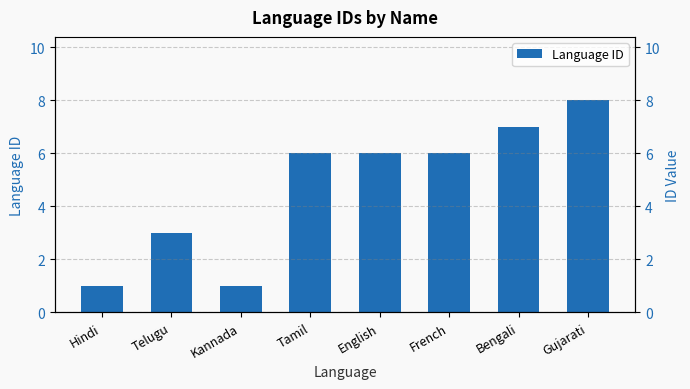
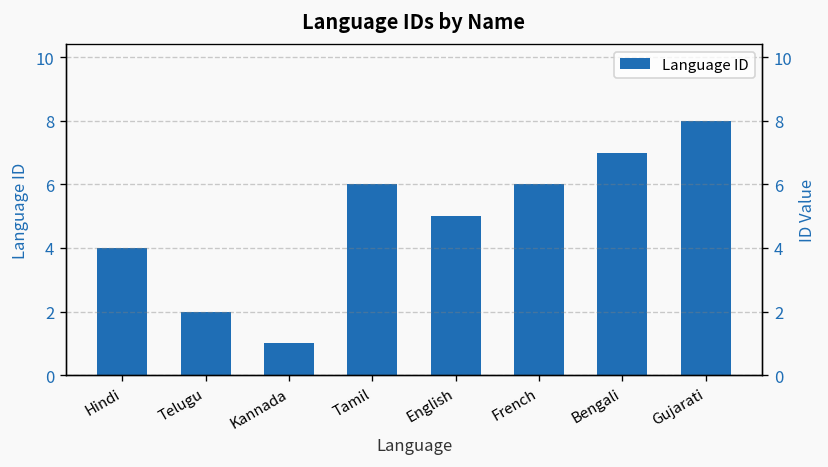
  {
-   "Hindi": 1,
-   "Telugu": 3,
+   "Hindi": 4,
+   "Telugu": 2,
    "Kannada": 1,
    "Tamil": 6,
-   "English": 6,
+   "English": 5,
    "French": 6,
    "Bengali": 7,
    "Gujarati": 8
  }
